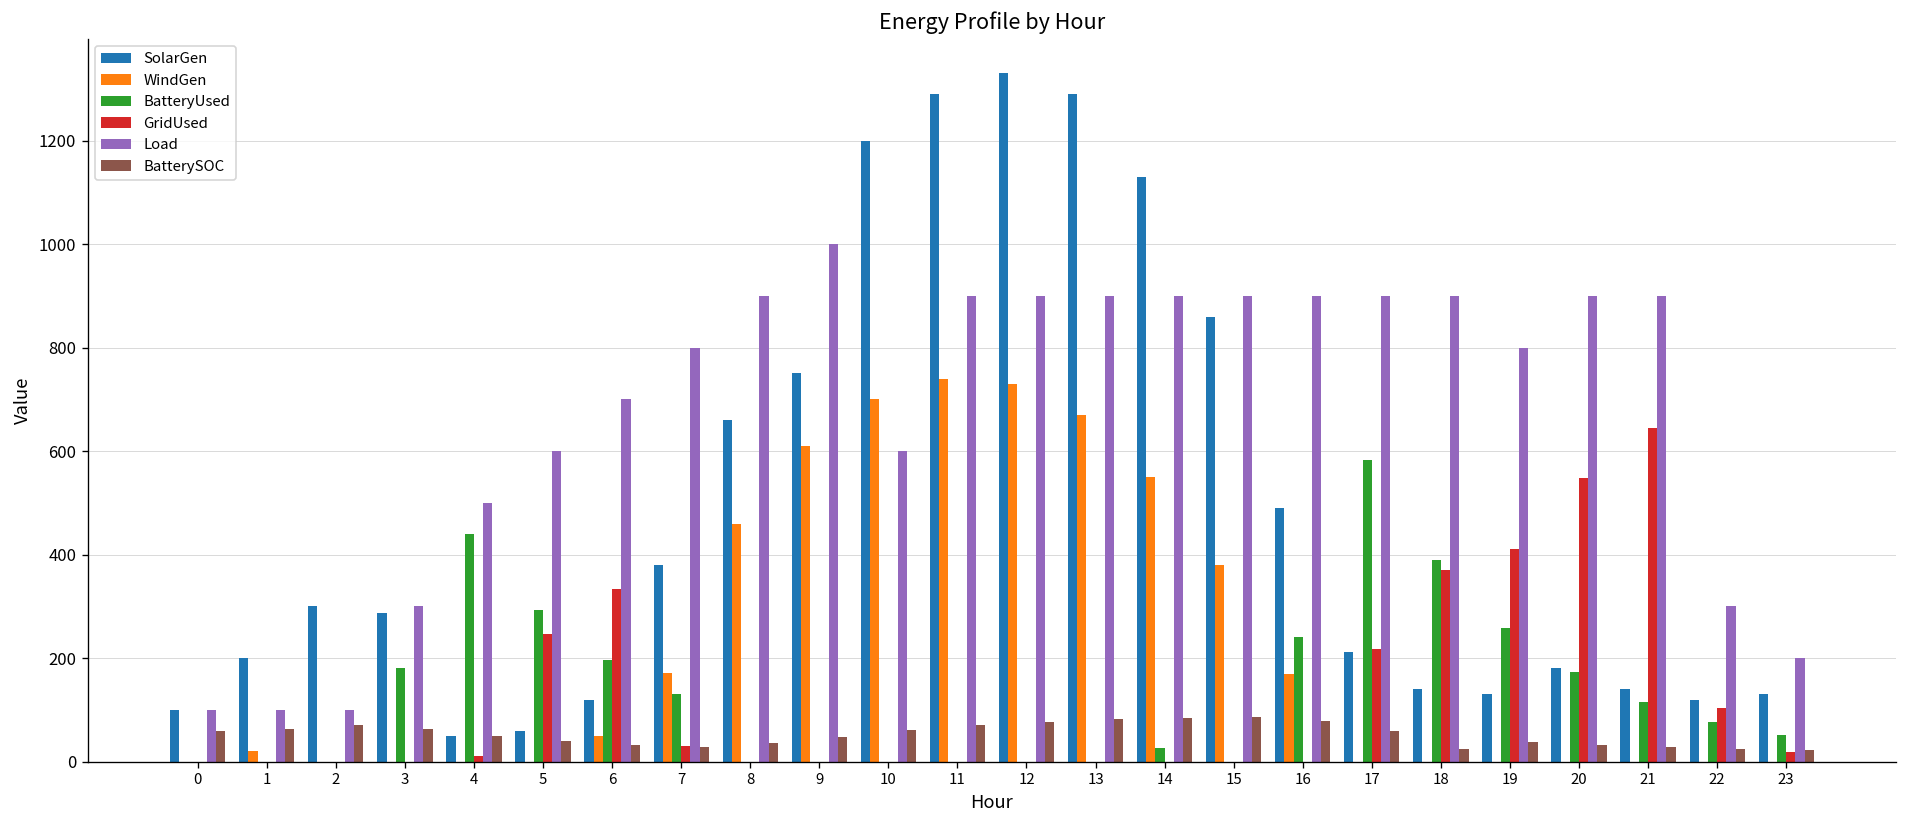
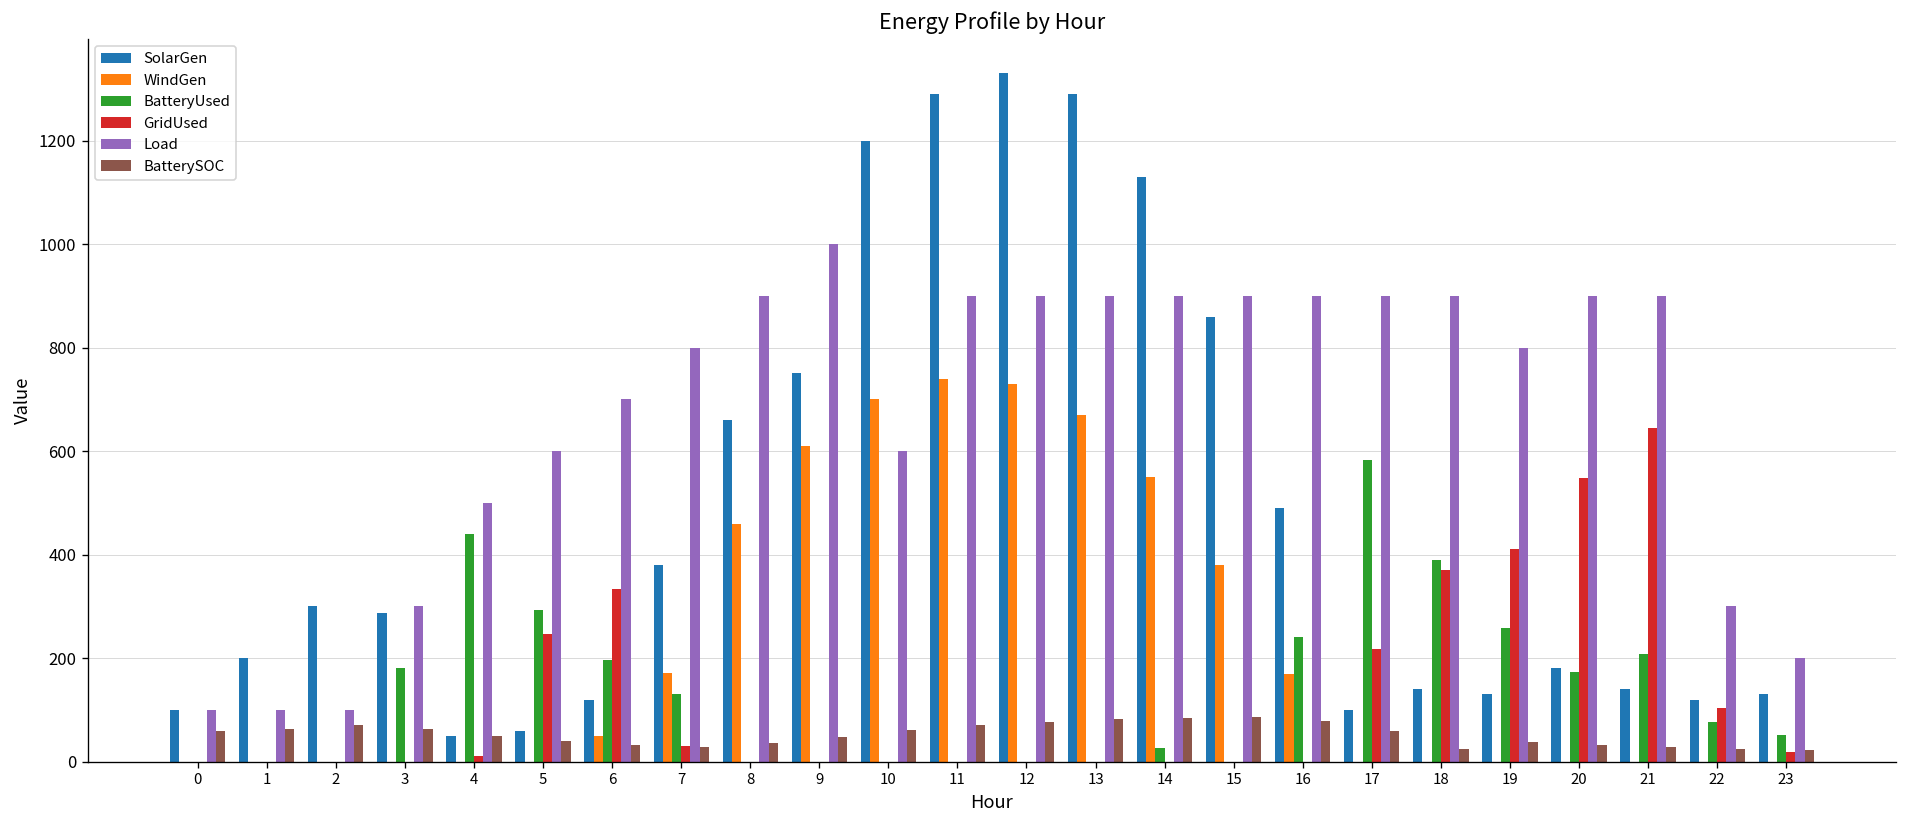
  {
    "SolarGen": {
      "0": 100,
      "1": 200,
      "2": 300,
      "3": 290,
      "4": 50,
      "5": 60,
      "6": 120,
      "7": 380,
      "8": 660,
      "9": 750,
      "10": 1200,
      "11": 1290,
      "12": 1330,
      "13": 1290,
      "14": 1130,
      "15": 860,
      "16": 490,
-     "17": 210,
+     "17": 100,
      "18": 140,
      "19": 130,
      "20": 180,
      "21": 140,
      "22": 120,
      "23": 130
    },
    "WindGen": {
      "0": 0,
-     "1": 20,
+     "1": 0,
      "2": 0,
      "3": 0,
      "4": 0,
      "5": 0,
      "6": 50,
      "7": 170,
      "8": 460,
      "9": 610,
      "10": 700,
      "11": 740,
      "12": 730,
      "13": 670,
      "14": 550,
      "15": 380,
      "16": 170,
      "17": 0,
      "18": 0,
      "19": 0,
      "20": 0,
      "21": 0,
      "22": 0,
      "23": 0
    },
    "BatteryUsed": {
      "0": 0,
      "1": 0,
      "2": 0,
      "3": 180,
      "4": 440,
      "5": 290,
      "6": 200,
      "7": 130,
      "8": 0,
      "9": 0,
      "10": 0,
      "11": 0,
      "12": 0,
      "13": 0,
      "14": 30,
      "15": 0,
      "16": 240,
      "17": 580,
      "18": 390,
      "19": 260,
      "20": 170,
-     "21": 120,
+     "21": 210,
      "22": 80,
      "23": 50
    },
    "GridUsed": {
      "0": 0,
      "1": 0,
      "2": 0,
      "3": 0,
      "4": 10,
      "5": 250,
      "6": 330,
      "7": 30,
      "8": 0,
      "9": 0,
      "10": 0,
      "11": 0,
      "12": 0,
      "13": 0,
      "14": 0,
      "15": 0,
      "16": 0,
      "17": 220,
      "18": 370,
      "19": 410,
      "20": 550,
      "21": 640,
      "22": 100,
      "23": 20
    },
    "Load": {
      "0": 100,
      "1": 100,
      "2": 100,
      "3": 300,
      "4": 500,
      "5": 600,
      "6": 700,
      "7": 800,
      "8": 900,
      "9": 1000,
      "10": 600,
      "11": 900,
      "12": 900,
      "13": 900,
      "14": 900,
      "15": 900,
      "16": 900,
      "17": 900,
      "18": 900,
      "19": 800,
      "20": 900,
      "21": 900,
      "22": 300,
      "23": 200
    },
    "BatterySOC": {
      "0": 60,
      "1": 60,
      "2": 70,
      "3": 60,
      "4": 50,
      "5": 40,
      "6": 30,
      "7": 30,
      "8": 40,
      "9": 50,
      "10": 60,
      "11": 70,
      "12": 80,
      "13": 80,
      "14": 80,
      "15": 90,
      "16": 80,
      "17": 60,
      "18": 20,
      "19": 40,
      "20": 30,
      "21": 30,
      "22": 30,
      "23": 20
    }
  }
